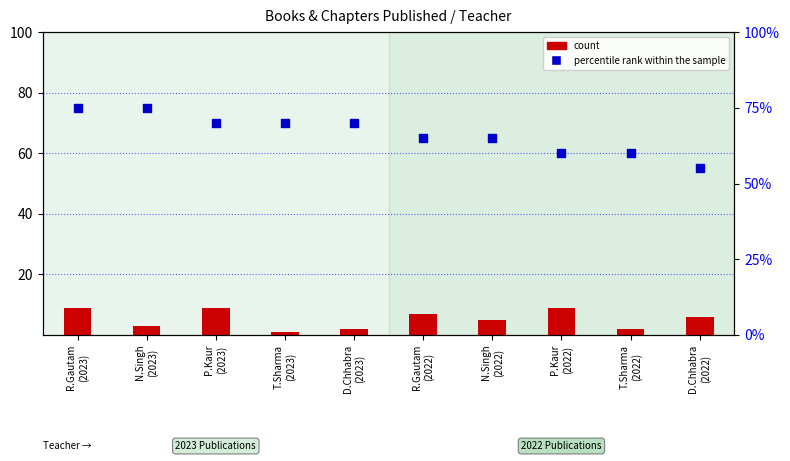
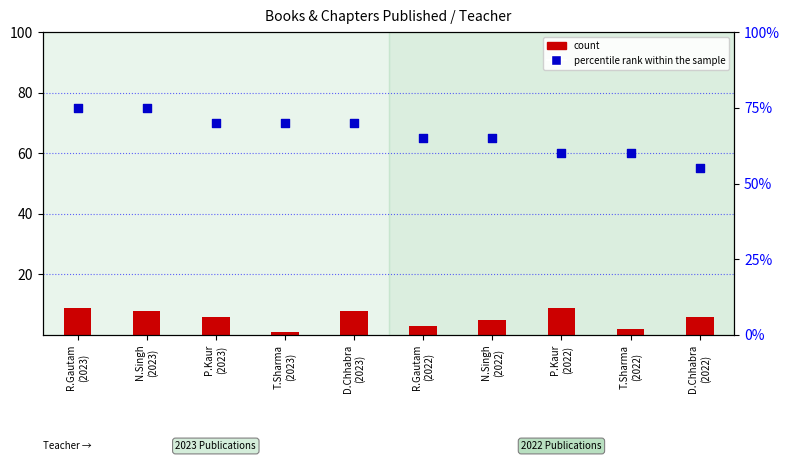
  {
    "count": {
      "R.Gautam (2023)": 9,
-     "N.Singh (2023)": 3,
-     "P.Kaur (2023)": 9,
+     "N.Singh (2023)": 8,
+     "P.Kaur (2023)": 6,
      "T.Sharma (2023)": 1,
-     "D.Chhabra (2023)": 2,
-     "R.Gautam (2022)": 7,
+     "D.Chhabra (2023)": 8,
+     "R.Gautam (2022)": 3,
      "N.Singh (2022)": 5,
      "P.Kaur (2022)": 9,
      "T.Sharma (2022)": 2,
      "D.Chhabra (2022)": 6
    }
  }
